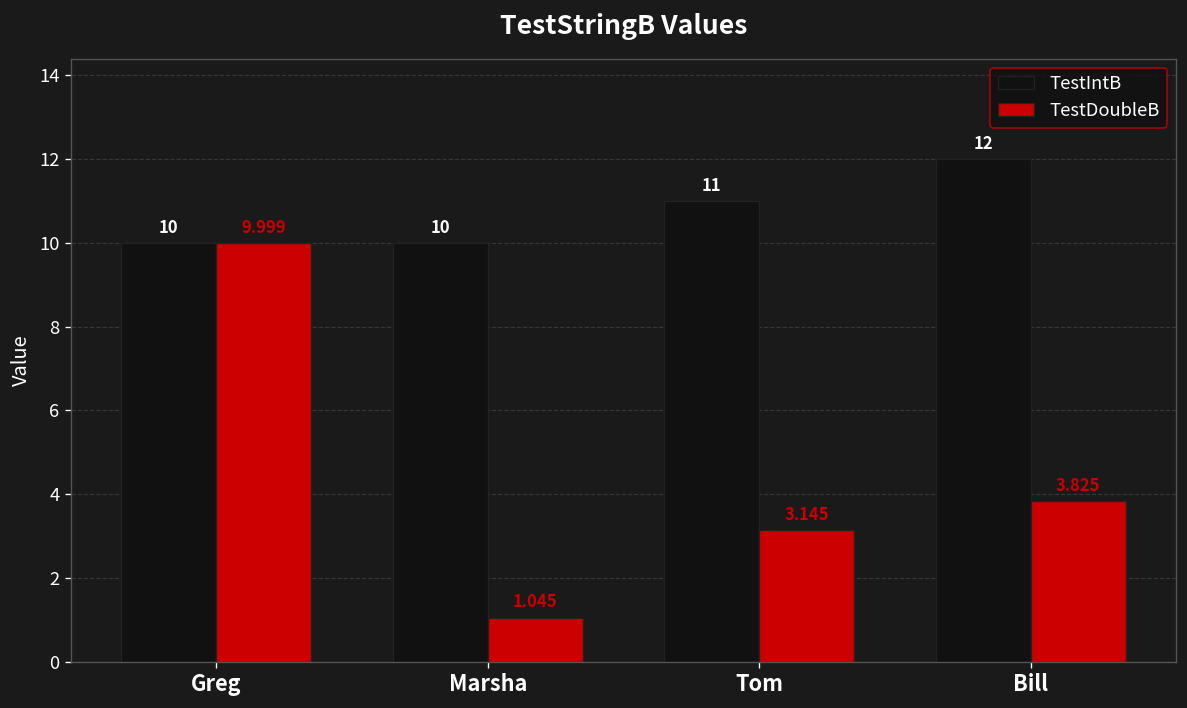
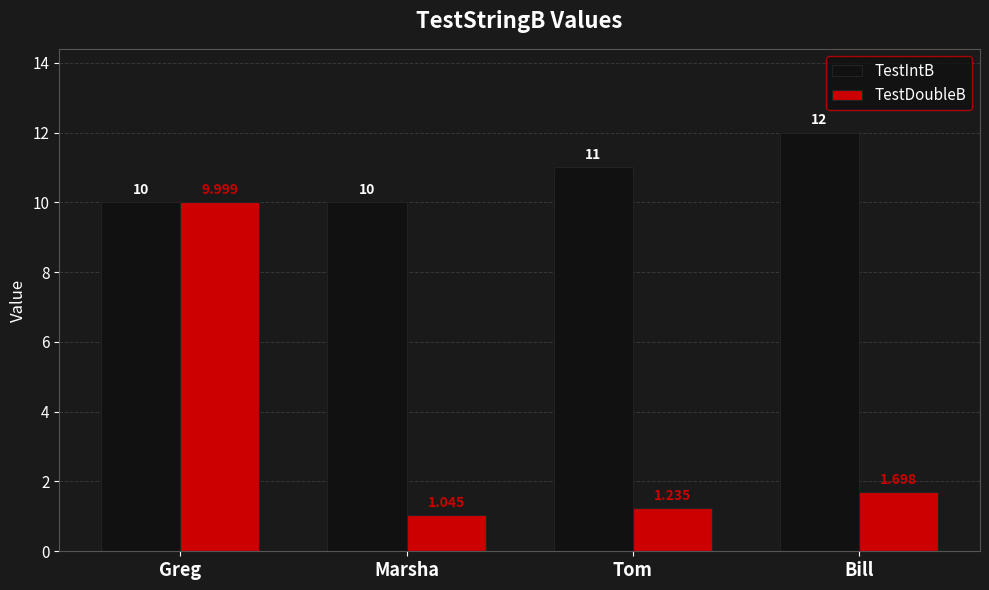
  {
    "TestIntB": {
      "Greg": 10,
      "Marsha": 10,
      "Tom": 11,
      "Bill": 12
    },
    "TestDoubleB": {
      "Greg": 9.999,
      "Marsha": 1.045,
-     "Tom": 3.145,
-     "Bill": 3.825
+     "Tom": 1.235,
+     "Bill": 1.698
    }
  }
